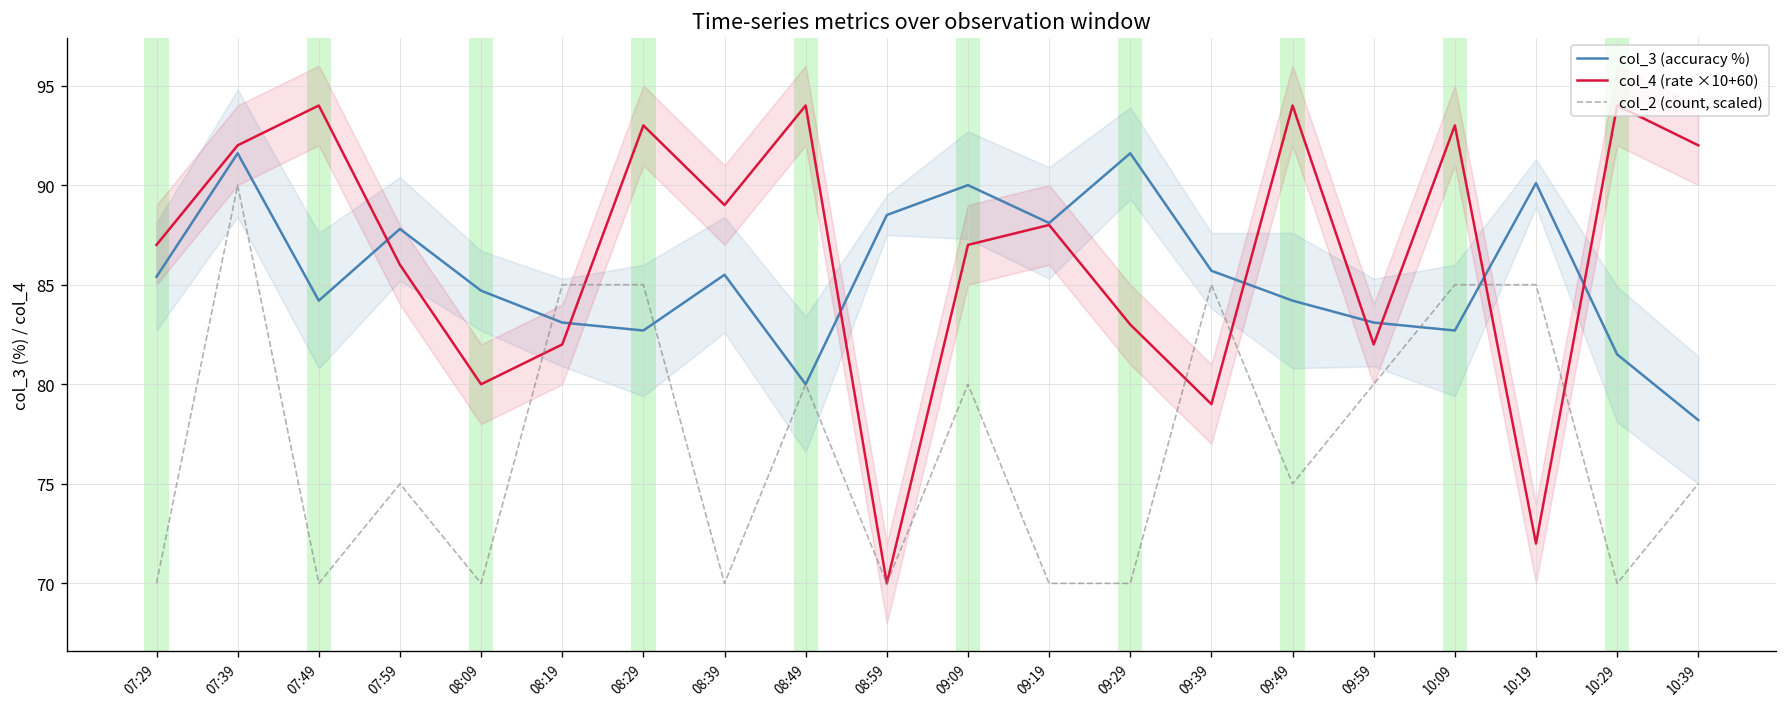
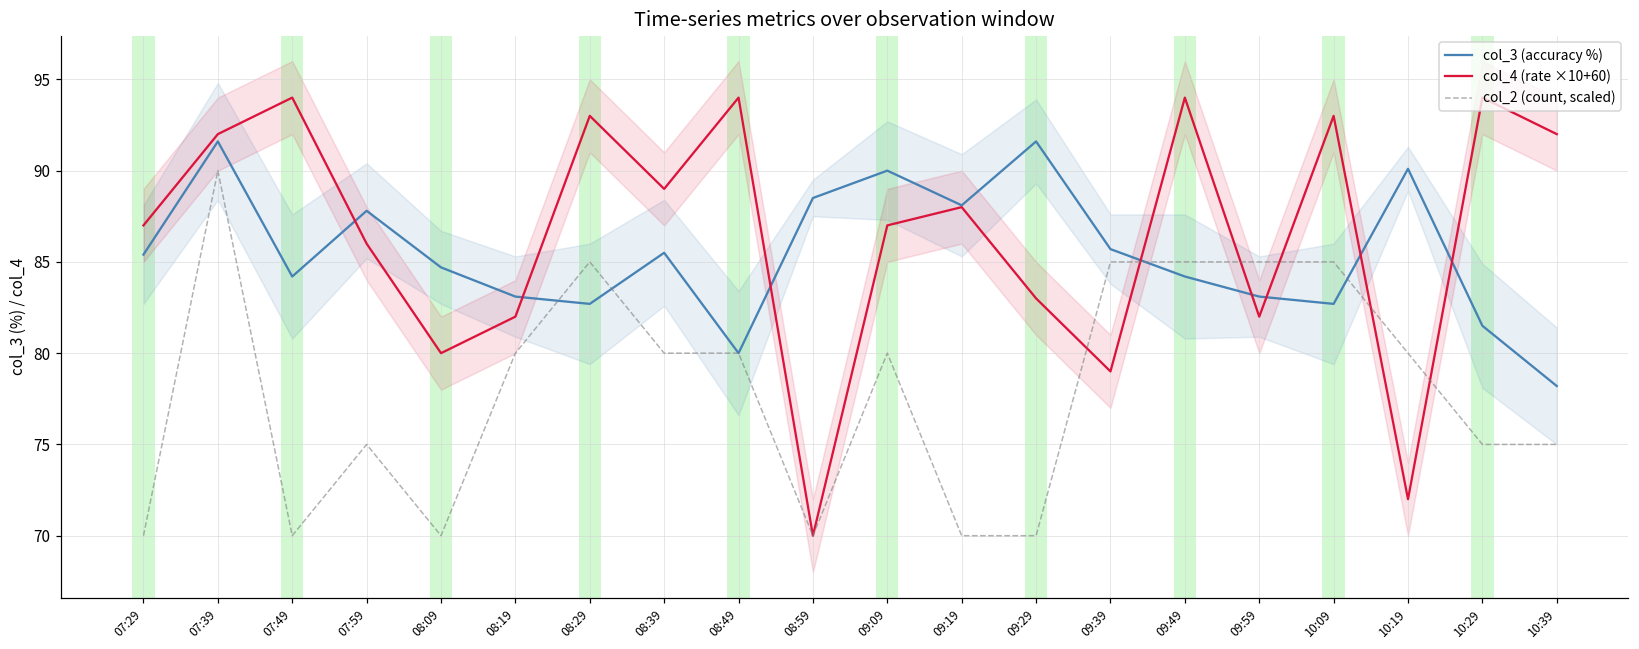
  {
    "col_2 (count, scaled)": {
      "07:29": 70.0,
      "07:39": 90.0,
      "07:49": 70.0,
      "07:59": 75.0,
      "08:09": 70.0,
-     "08:19": 85.0,
+     "08:19": 80.0,
      "08:29": 85.0,
-     "08:39": 70.0,
+     "08:39": 80.0,
      "09:09": 80.0,
      "09:19": 70.0,
      "09:29": 70.0,
      "09:39": 85.0,
-     "09:49": 75.0,
-     "09:59": 80.0,
+     "09:49": 85.0,
+     "09:59": 85.0,
      "10:09": 85.0,
-     "10:19": 85.0,
-     "10:29": 70.0,
+     "10:19": 80.0,
+     "10:29": 75.0,
      "10:39": 75.0
    }
  }
